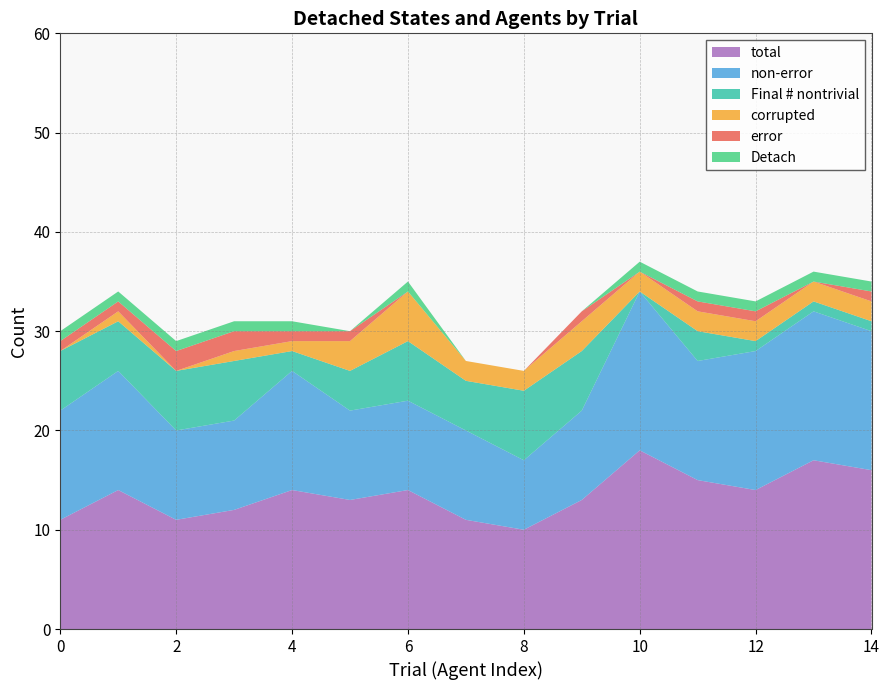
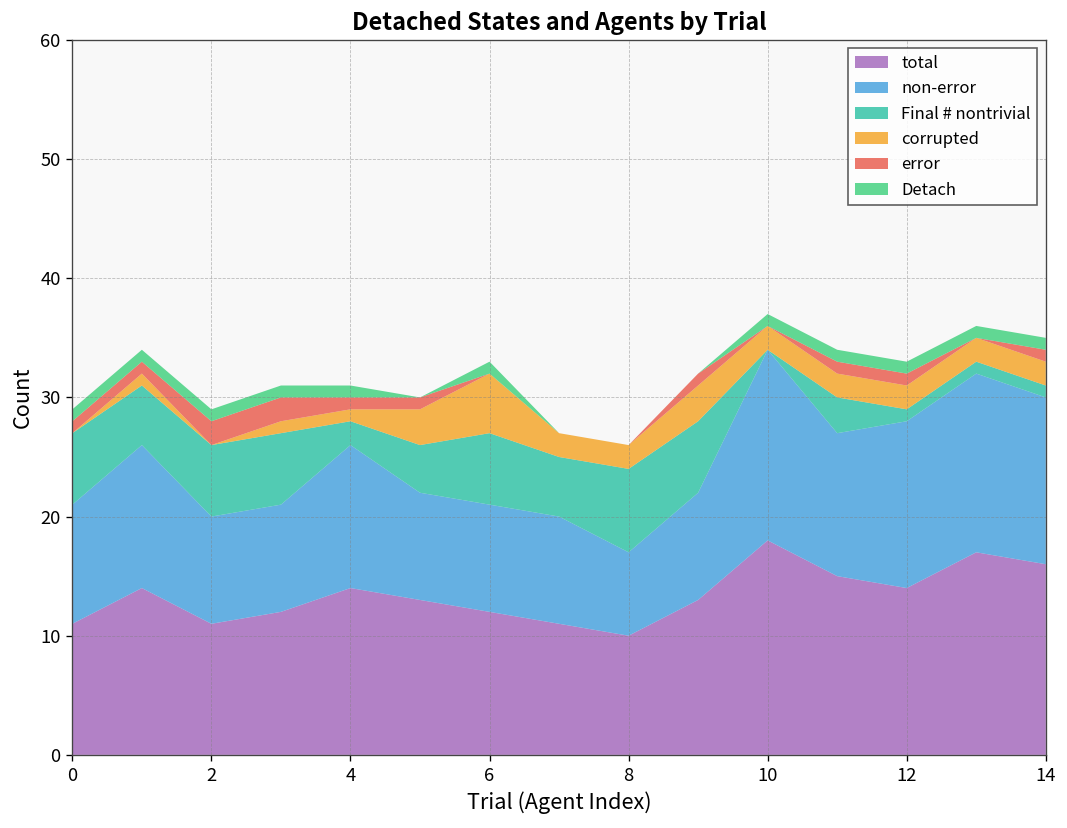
  {
    "total": {
      "0": 11,
      "2": 11,
      "4": 14,
-     "6": 14,
+     "6": 12,
      "8": 10,
      "10": 18,
      "12": 14,
      "14": 16
    },
    "non-error": {
-     "0": 11,
+     "0": 10,
      "2": 9,
      "4": 12,
      "6": 9,
      "8": 7,
      "12": 14,
      "14": 14
    },
    "corrupted": {
      "4": 1,
      "12": 2,
      "14": 2
    },
    "error": {
      "0": 1,
      "2": 2,
      "4": 1,
      "12": 1,
      "14": 1
    }
  }
